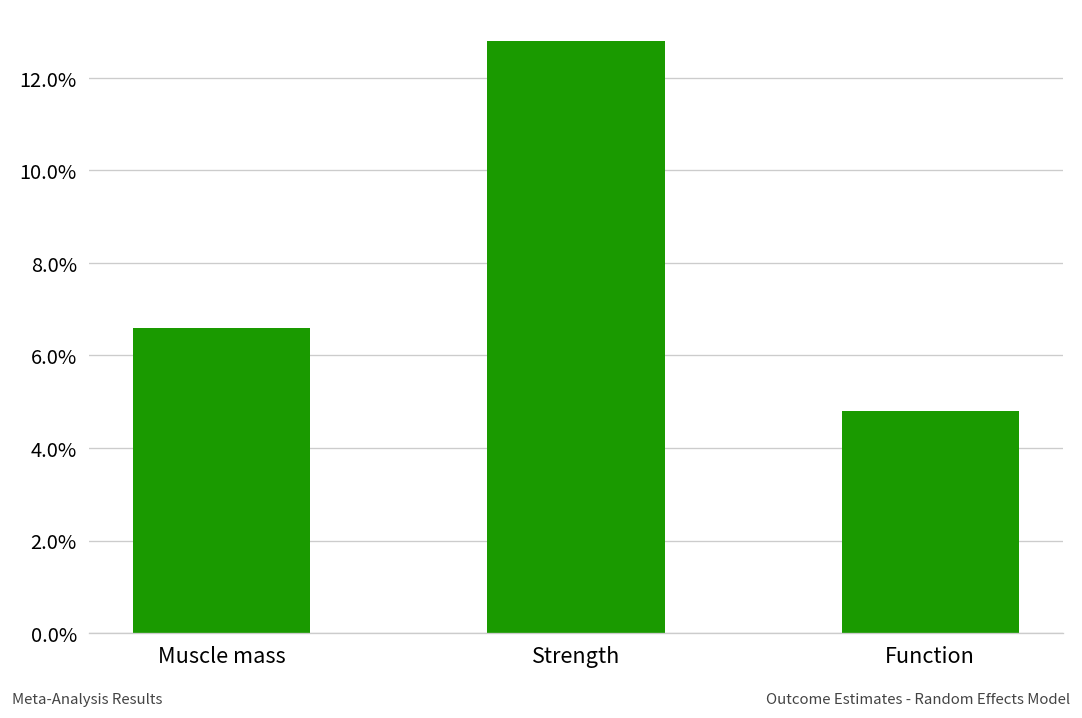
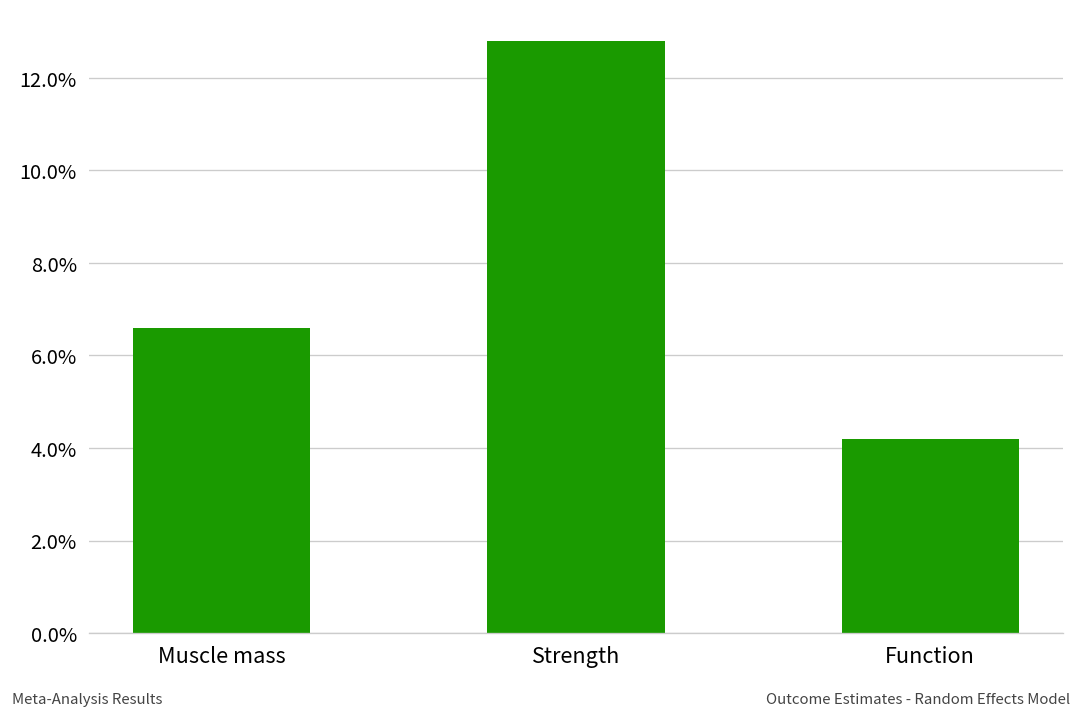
  {
    "Muscle mass": "6.6%",
    "Strength": "12.8%",
-   "Function": "4.8%"
+   "Function": "4.2%"
  }
